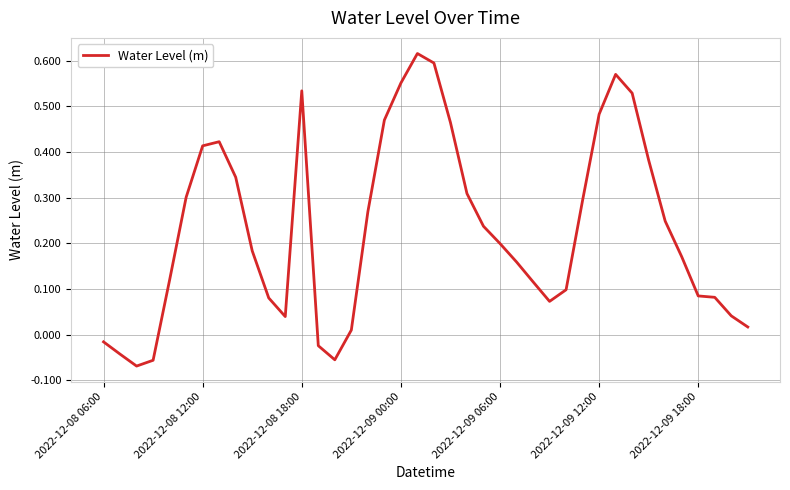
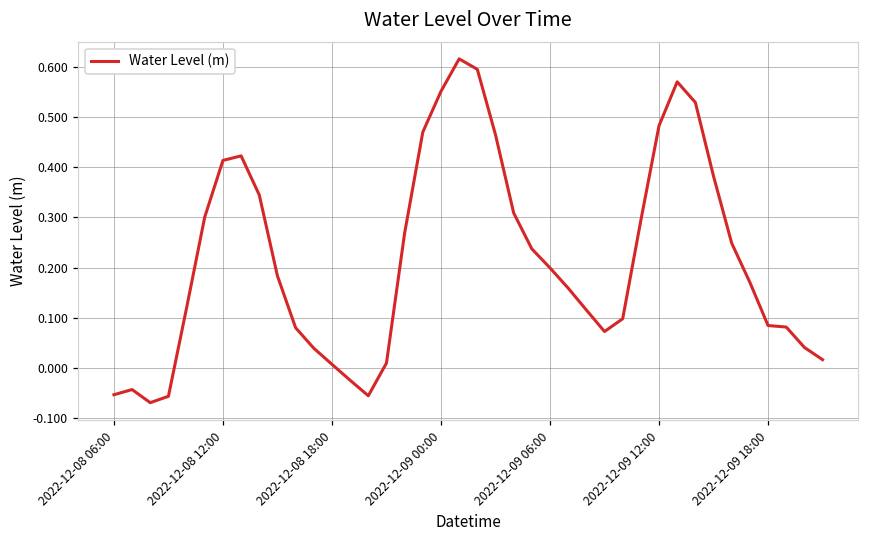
  {
-   "2022-12-08 06:00": -0.02,
+   "2022-12-08 06:00": -0.05,
    "2022-12-08 12:00": 0.41,
-   "2022-12-08 18:00": 0.53,
+   "2022-12-08 18:00": 0.01,
    "2022-12-09 00:00": 0.55,
    "2022-12-09 06:00": 0.20,
    "2022-12-09 12:00": 0.48,
    "2022-12-09 18:00": 0.08
  }
